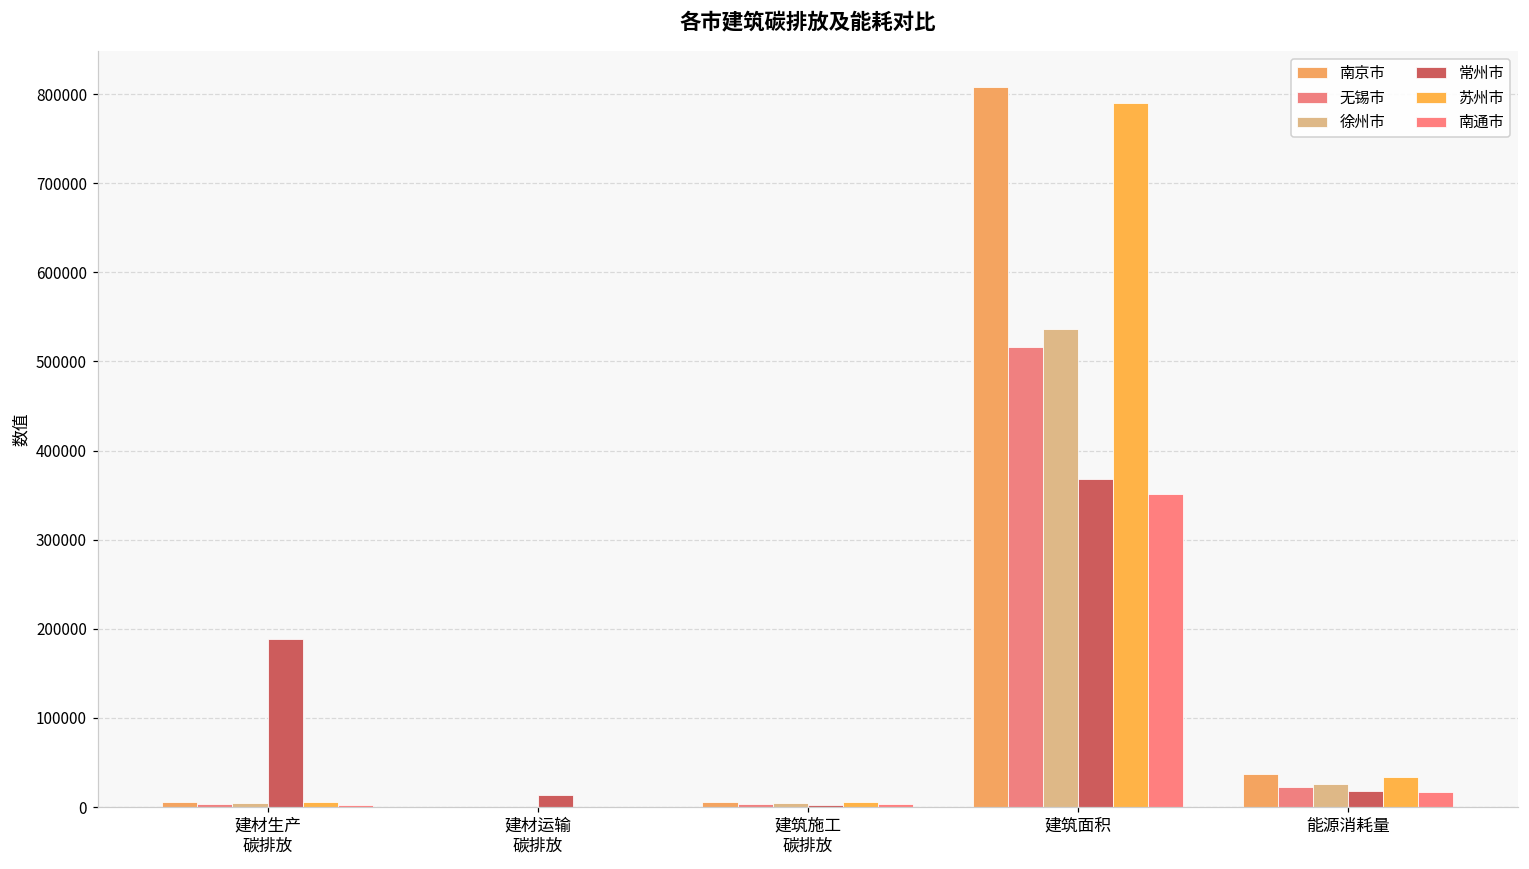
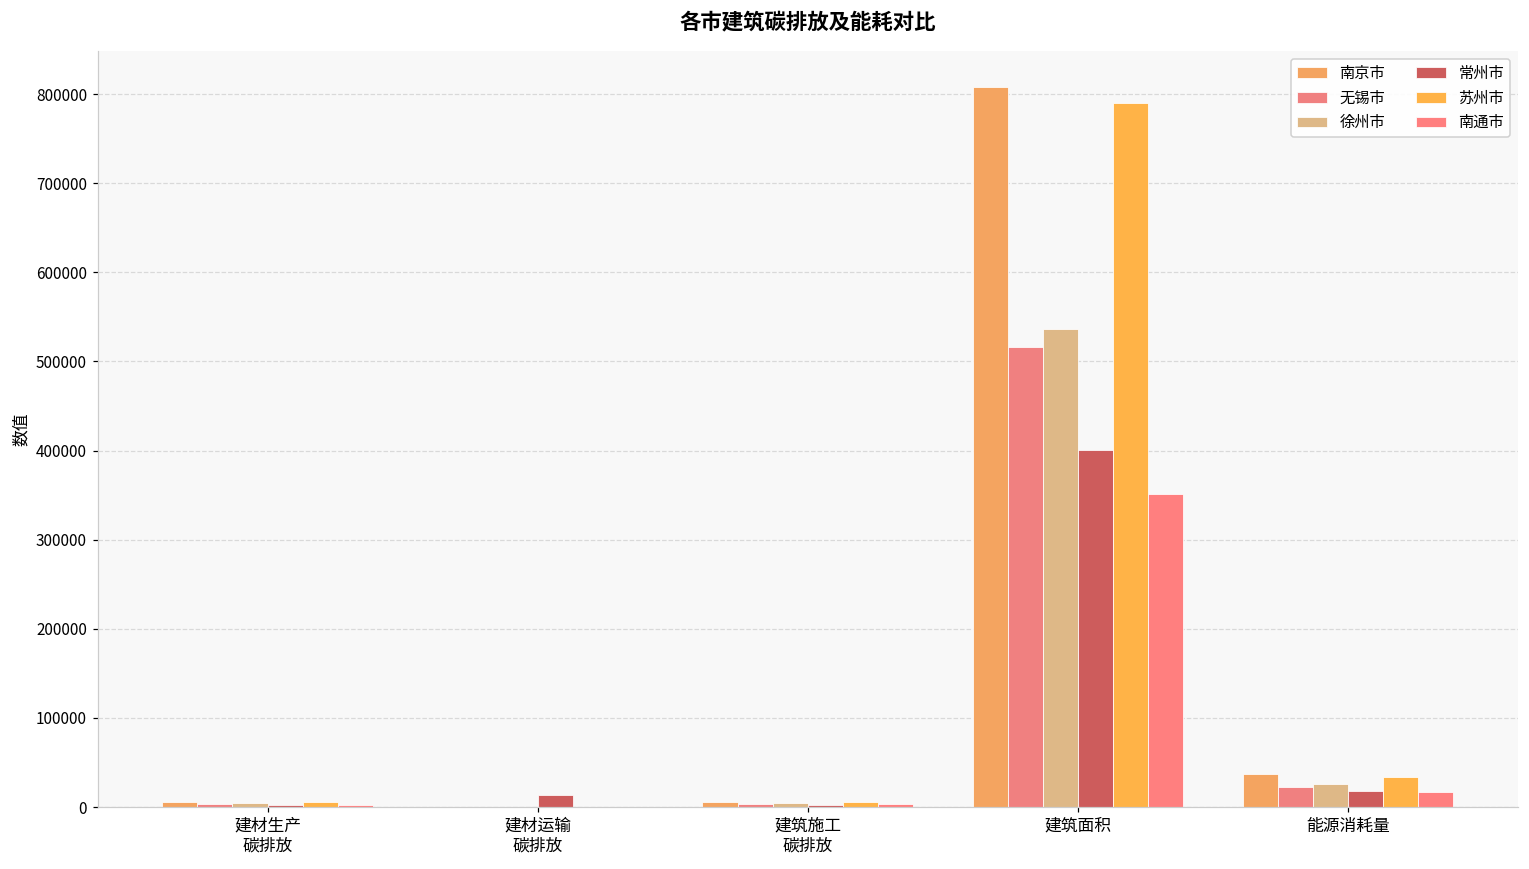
  {
    "常州市": {
-     "建材生产 碳排放": 190000,
+     "建材生产 碳排放": 0,
      "建材运输 碳排放": 10000,
-     "建筑面积": 370000,
+     "建筑面积": 400000,
      "能源消耗量": 20000
    }
  }
